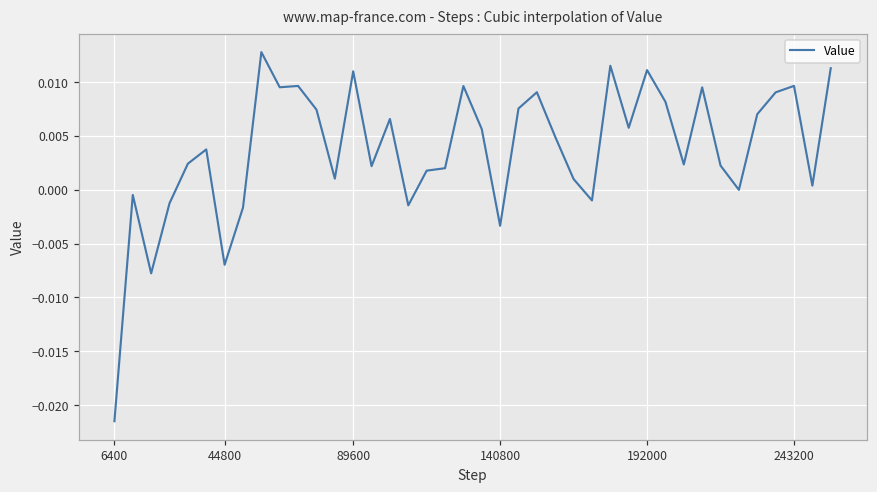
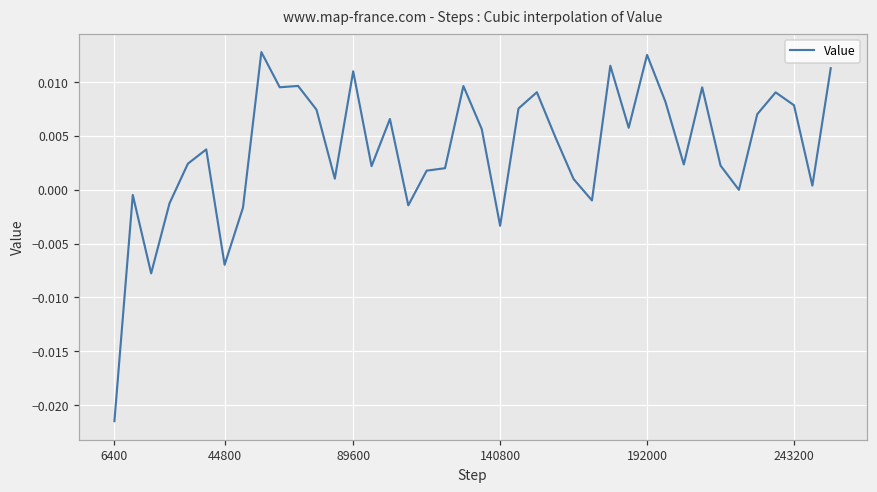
  {
    "6400": -0.022,
    "44800": -0.007,
    "89600": 0.011,
    "140800": -0.003,
-   "192000": 0.011,
-   "243200": 0.010
+   "192000": 0.013,
+   "243200": 0.008
  }
